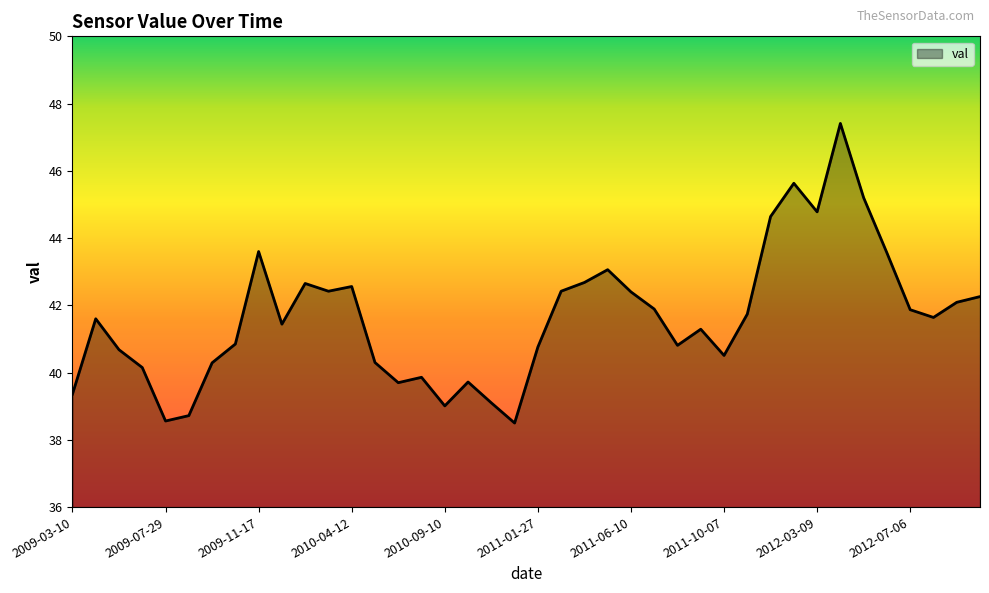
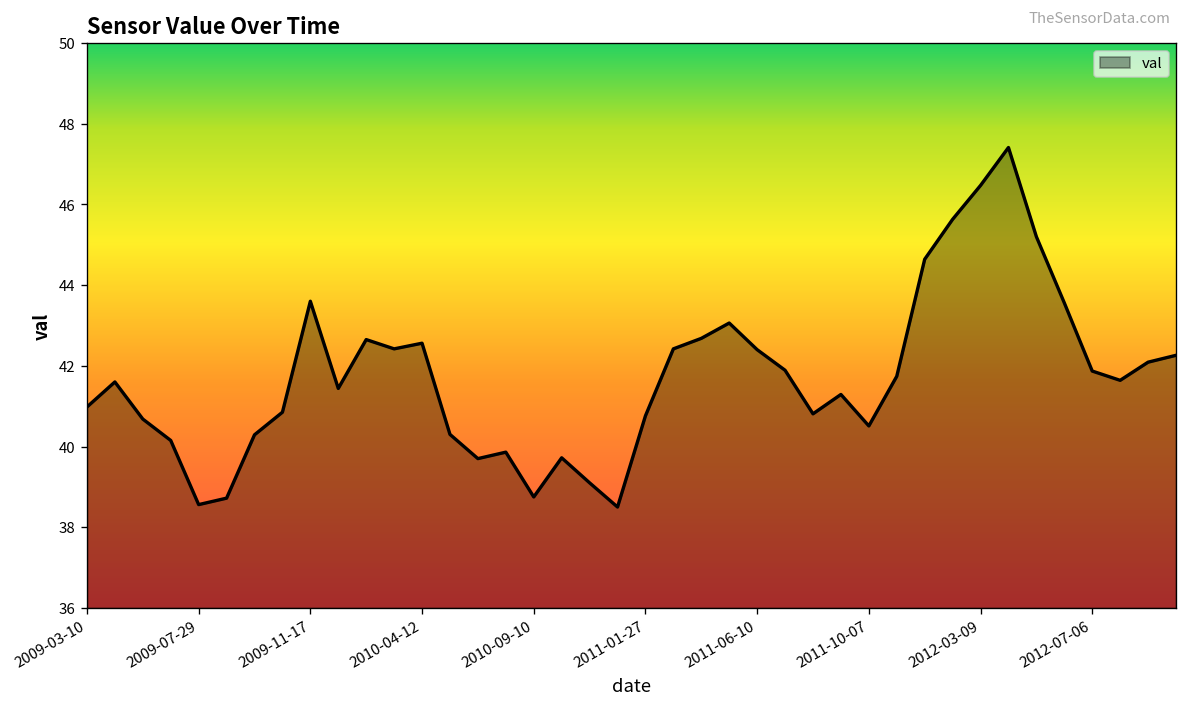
  {
-   "2009-03-10": 39.4,
+   "2009-03-10": 41.0,
    "2009-07-29": 38.6,
    "2009-11-17": 43.6,
    "2010-04-12": 42.6,
-   "2010-09-10": 39.0,
+   "2010-09-10": 38.8,
    "2011-01-27": 40.8,
    "2011-06-10": 42.4,
    "2011-10-07": 40.5,
-   "2012-03-09": 44.8,
+   "2012-03-09": 46.5,
    "2012-07-06": 41.9
  }
